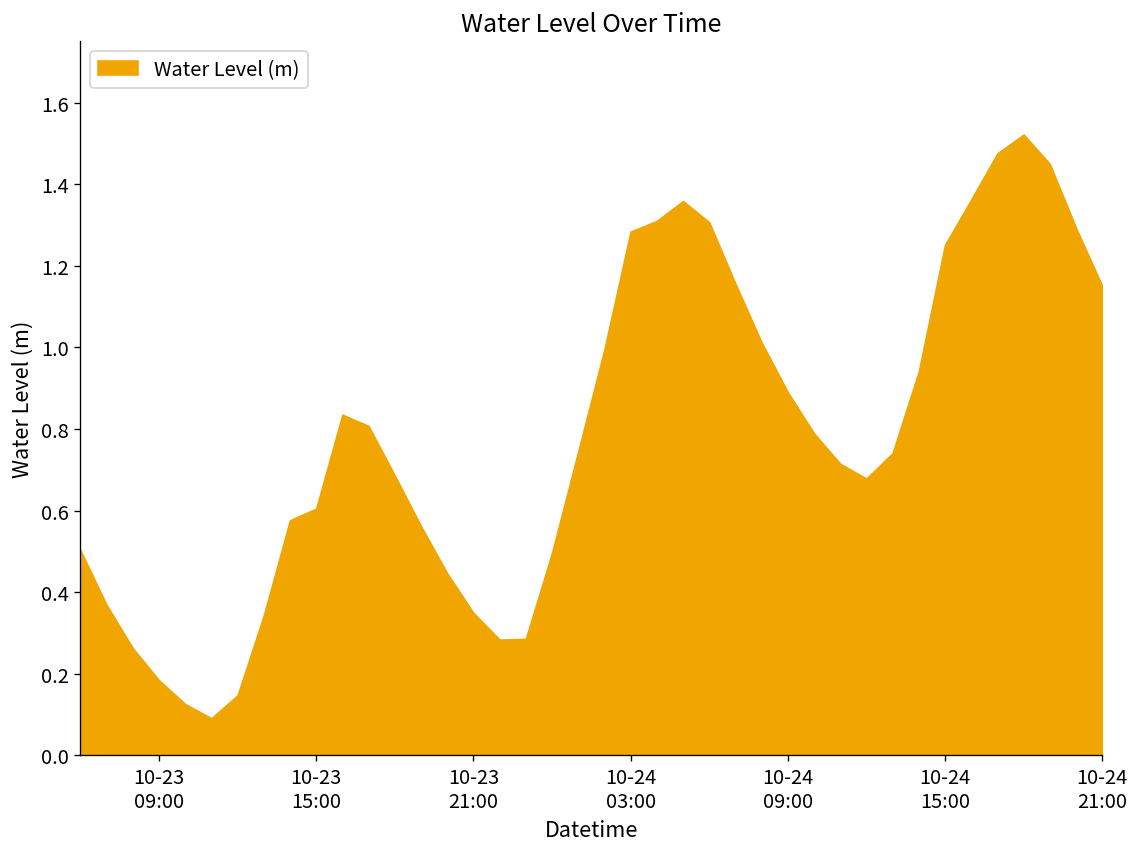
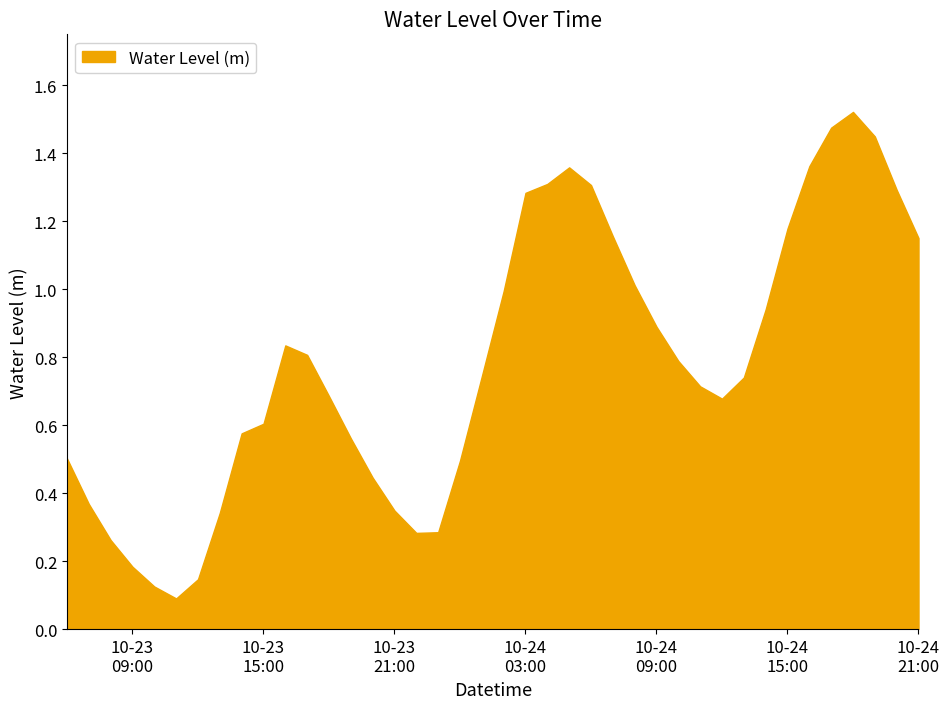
  {
    "10-23 09:00": 0.18,
    "10-23 15:00": 0.60,
    "10-23 21:00": 0.35,
    "10-24 03:00": 1.28,
    "10-24 09:00": 0.89,
-   "10-24 15:00": 1.25,
+   "10-24 15:00": 1.18,
    "10-24 21:00": 1.15
  }
